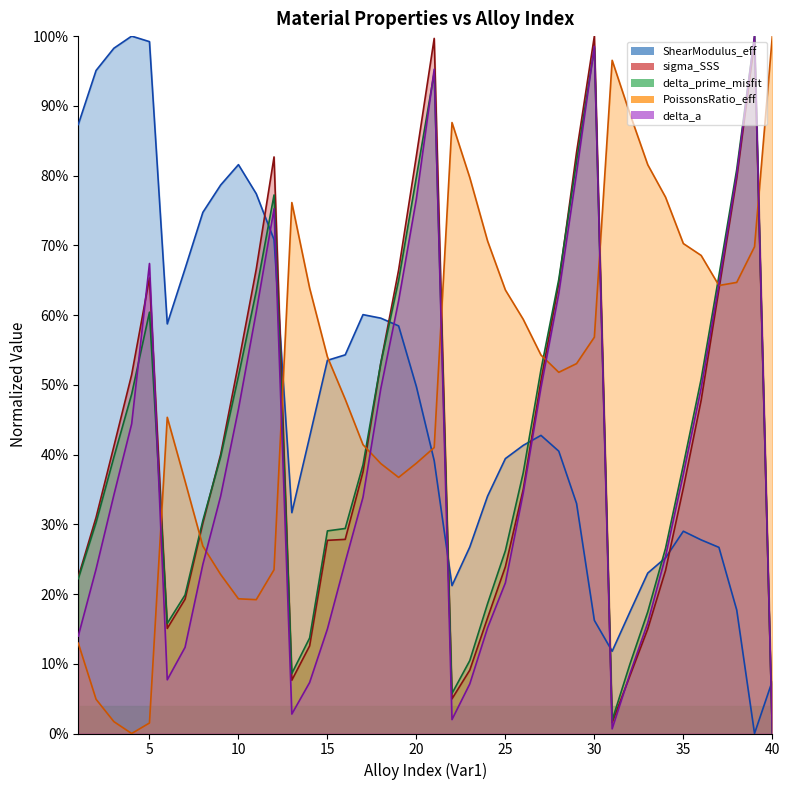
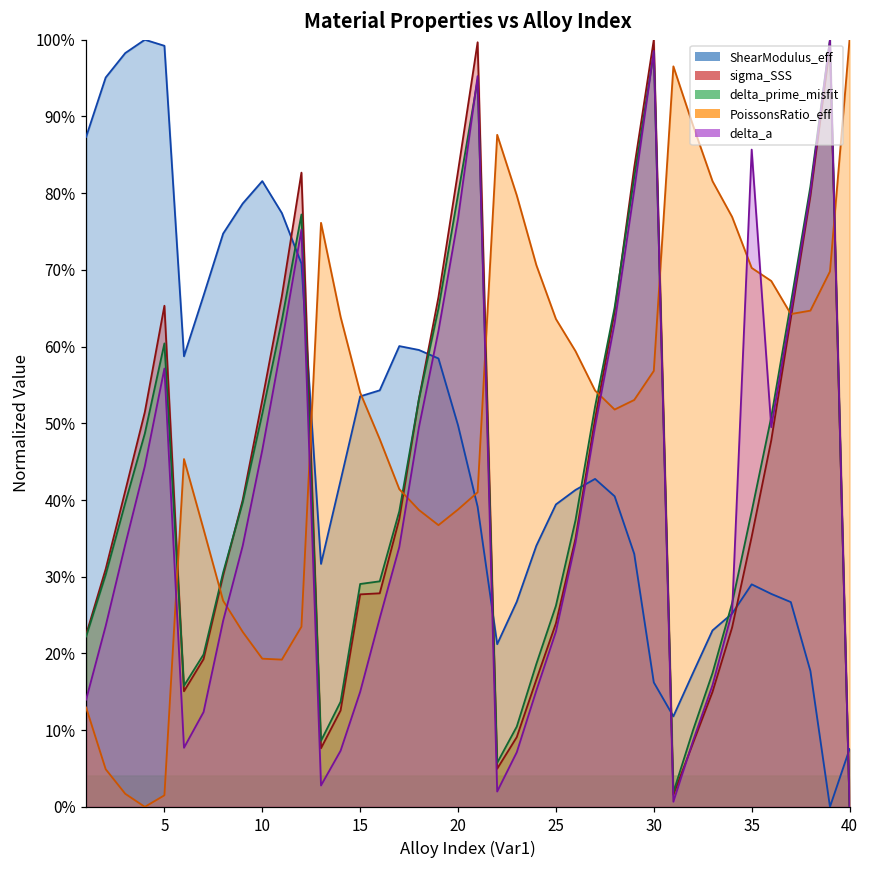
  {
    "delta_a": {
-     "5": "67%",
+     "5": "57%",
      "10": "47%",
      "15": "15%",
      "20": "77%",
-     "25": "22%",
-     "35": "37%"
+     "25": "23%",
+     "35": "86%"
    }
  }
